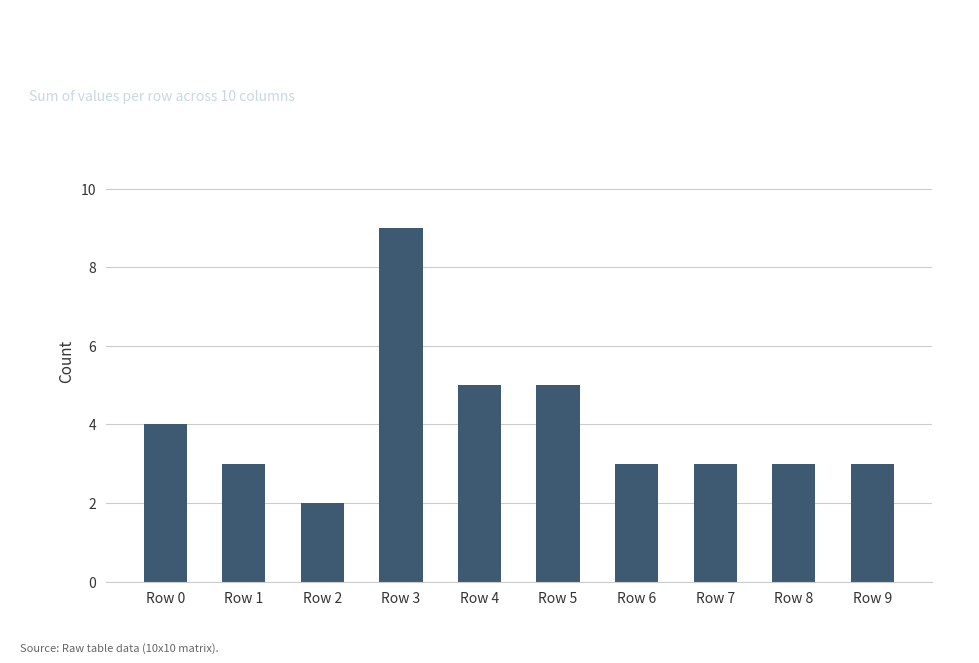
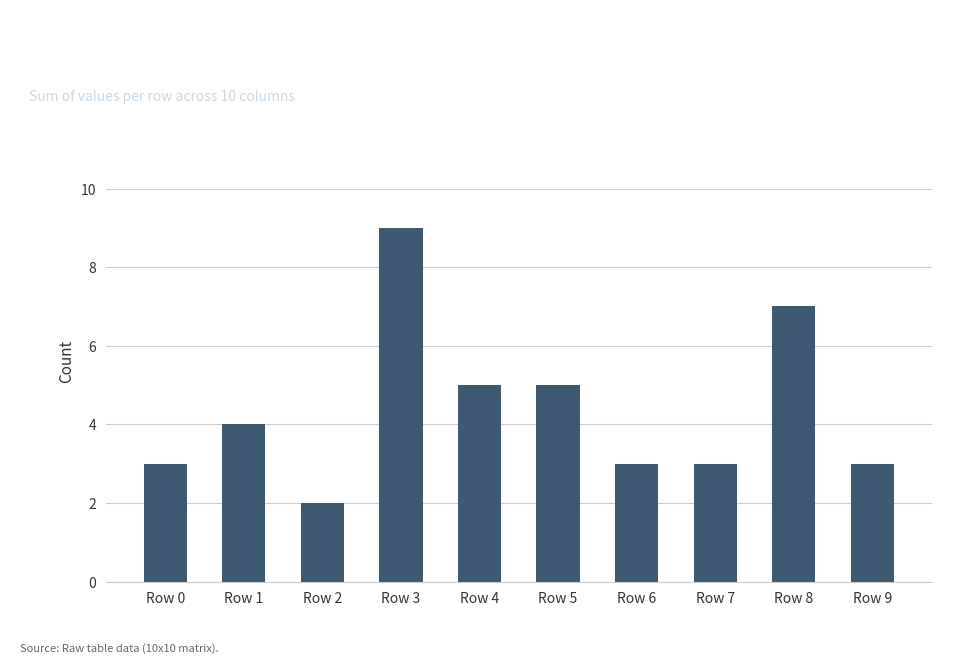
  {
-   "Row 0": 4,
-   "Row 1": 3,
+   "Row 0": 3,
+   "Row 1": 4,
    "Row 2": 2,
    "Row 3": 9,
    "Row 4": 5,
    "Row 5": 5,
    "Row 6": 3,
    "Row 7": 3,
-   "Row 8": 3,
+   "Row 8": 7,
    "Row 9": 3
  }
